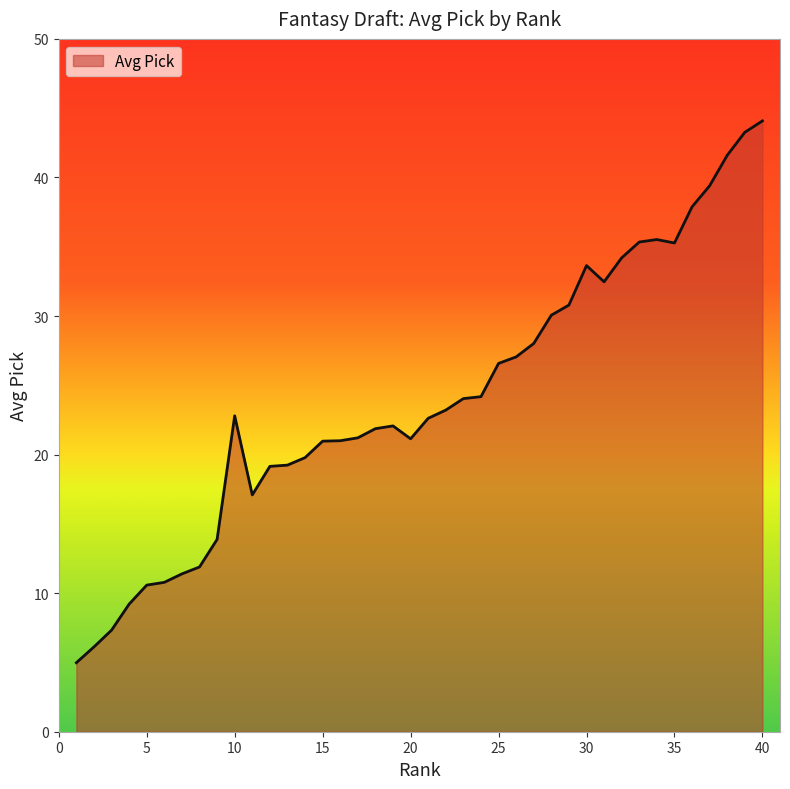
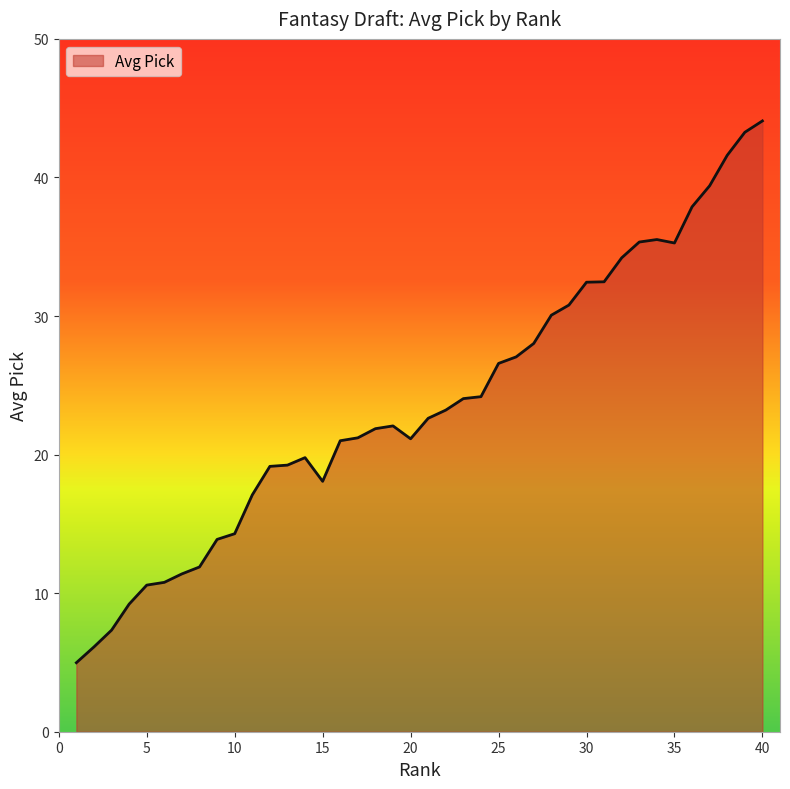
  {
    "5": 10.6,
-   "10": 22.8,
-   "15": 21.0,
+   "10": 14.3,
+   "15": 18.1,
    "20": 21.1,
    "25": 26.6,
-   "30": 33.6,
+   "30": 32.4,
    "35": 35.3,
    "40": 44.1
  }
